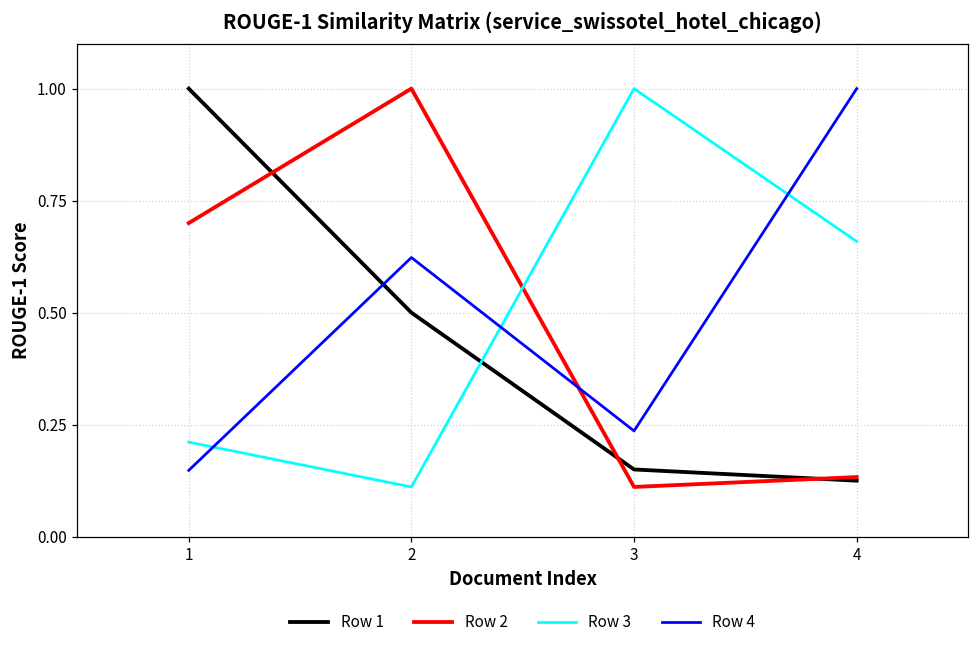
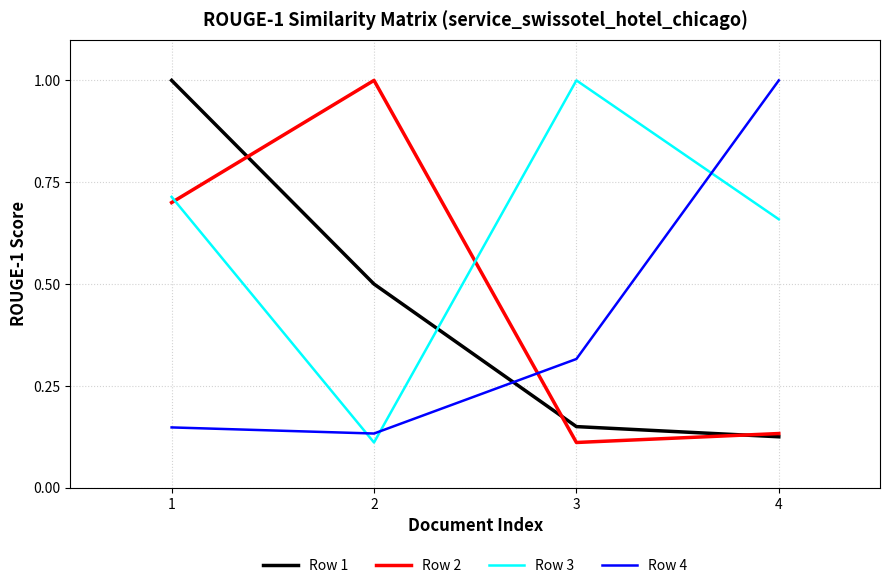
  {
    "Row 1": {
      "1": 1.00,
      "2": 0.50,
      "3": 0.15,
      "4": 0.13
    },
    "Row 2": {
      "1": 0.70,
      "2": 1.00,
      "3": 0.11,
      "4": 0.13
    },
    "Row 3": {
-     "1": 0.21,
+     "1": 0.71,
      "2": 0.11,
      "3": 1.00,
      "4": 0.66
    },
    "Row 4": {
      "1": 0.15,
-     "2": 0.62,
-     "3": 0.24,
+     "2": 0.13,
+     "3": 0.32,
      "4": 1.00
    }
  }
